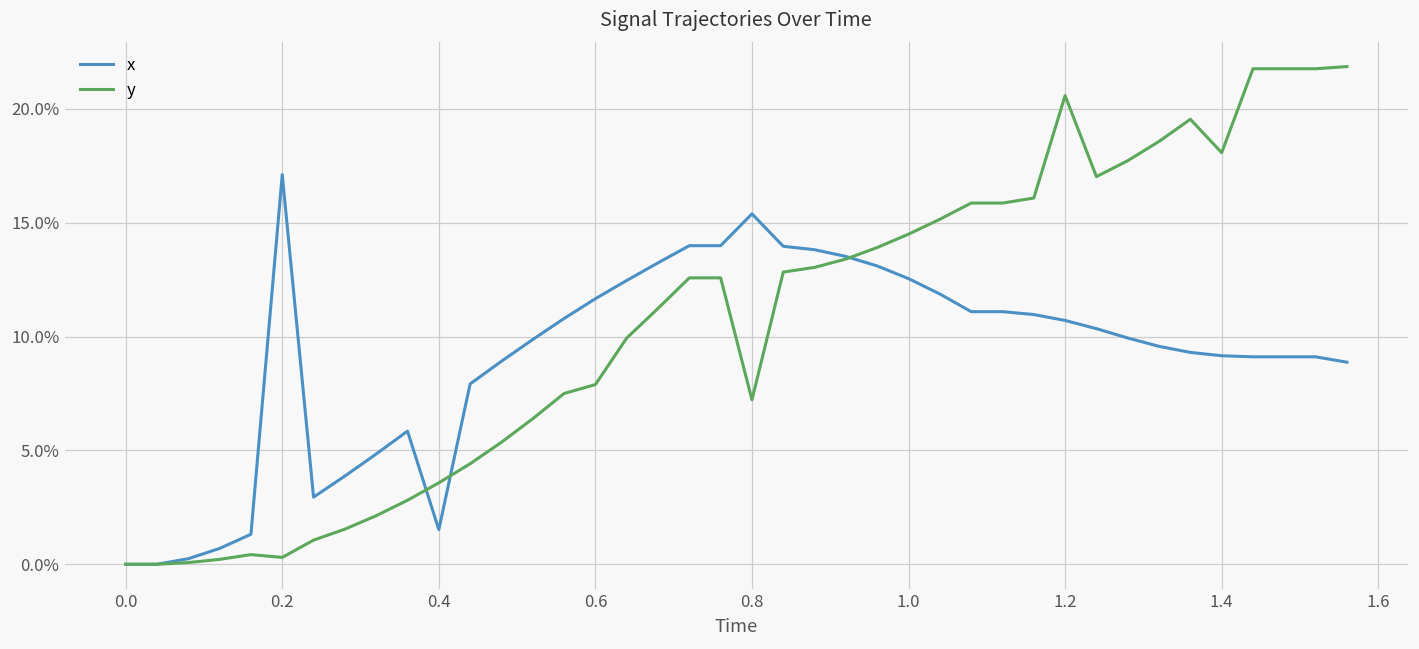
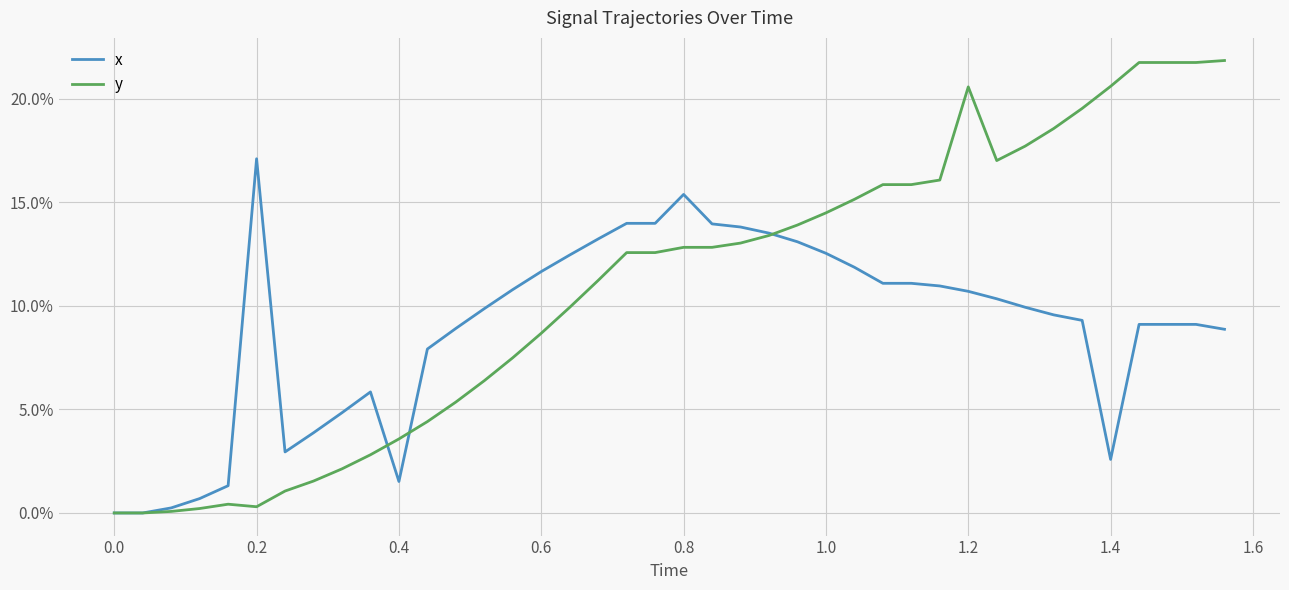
  {
    "x": {
      "0.2": "17.1%",
      "0.4": "1.5%",
      "0.6": "11.7%",
      "0.8": "15.4%",
      "1.0": "12.5%",
      "1.2": "10.7%",
-     "1.4": "9.2%"
+     "1.4": "2.6%"
    },
    "y": {
      "0.2": "0.3%",
      "0.4": "3.6%",
-     "0.6": "7.9%",
-     "0.8": "7.2%",
+     "0.6": "8.7%",
+     "0.8": "12.8%",
      "1.0": "14.5%",
      "1.2": "20.6%",
-     "1.4": "18.1%"
+     "1.4": "20.6%"
    }
  }
